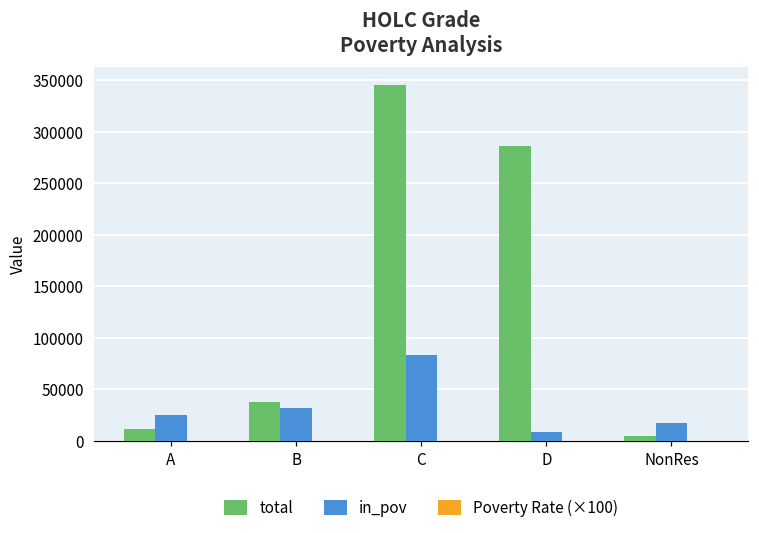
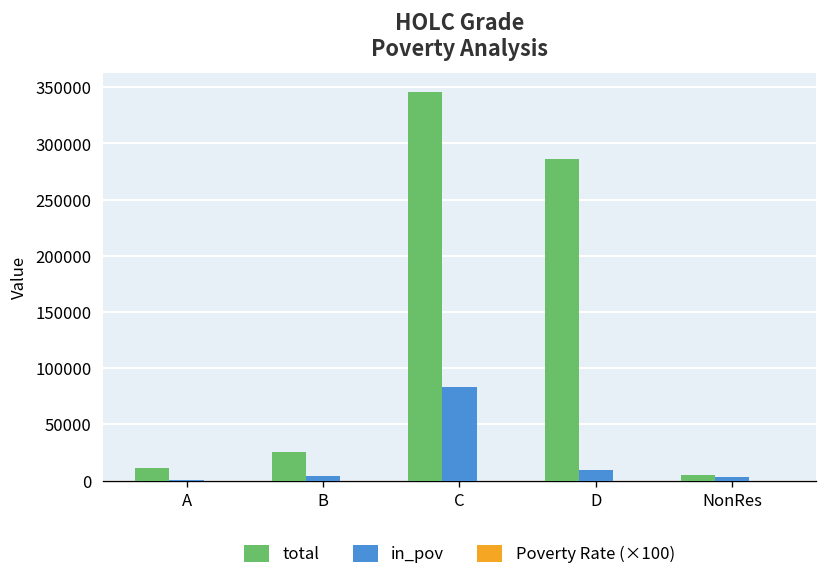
  {
    "total": {
      "A": 10000,
-     "B": 40000,
+     "B": 30000,
      "C": 350000,
      "D": 290000,
      "NonRes": 0
    },
    "in_pov": {
-     "A": 30000,
-     "B": 30000,
+     "A": 0,
+     "B": 0,
      "C": 80000,
      "D": 10000,
-     "NonRes": 20000
+     "NonRes": 0
    }
  }
